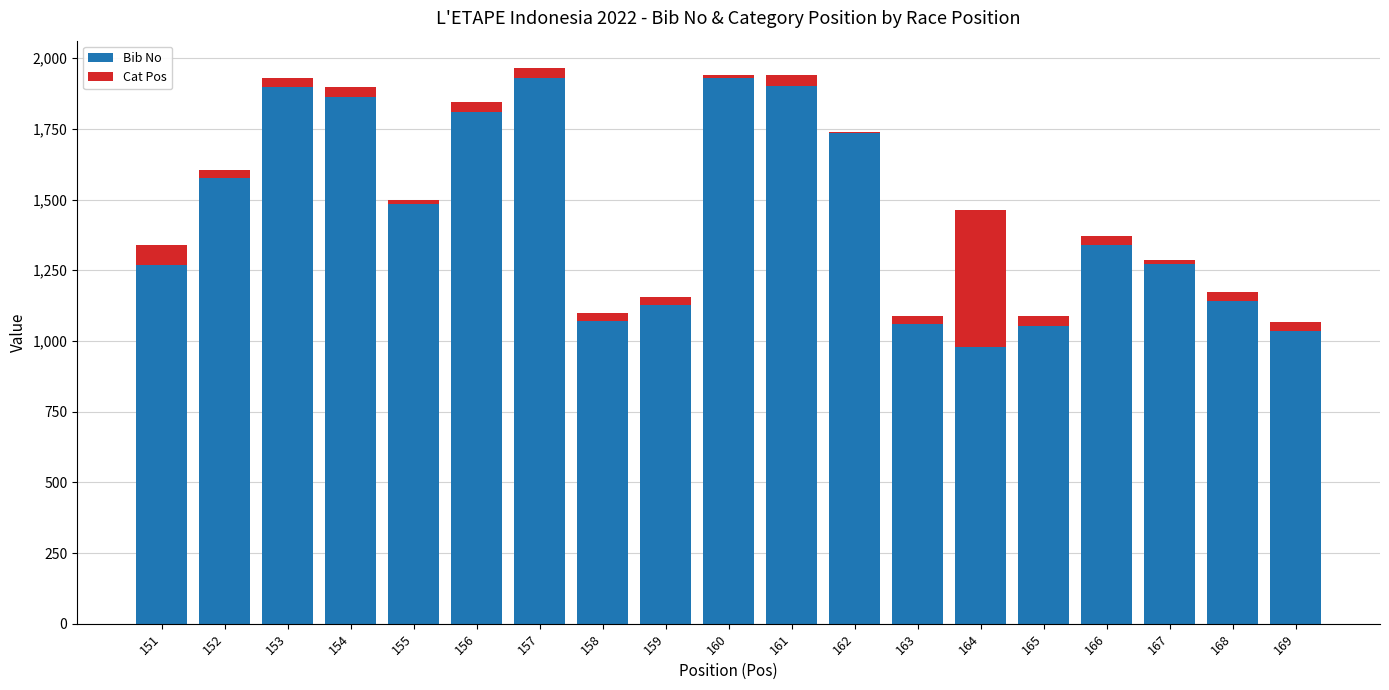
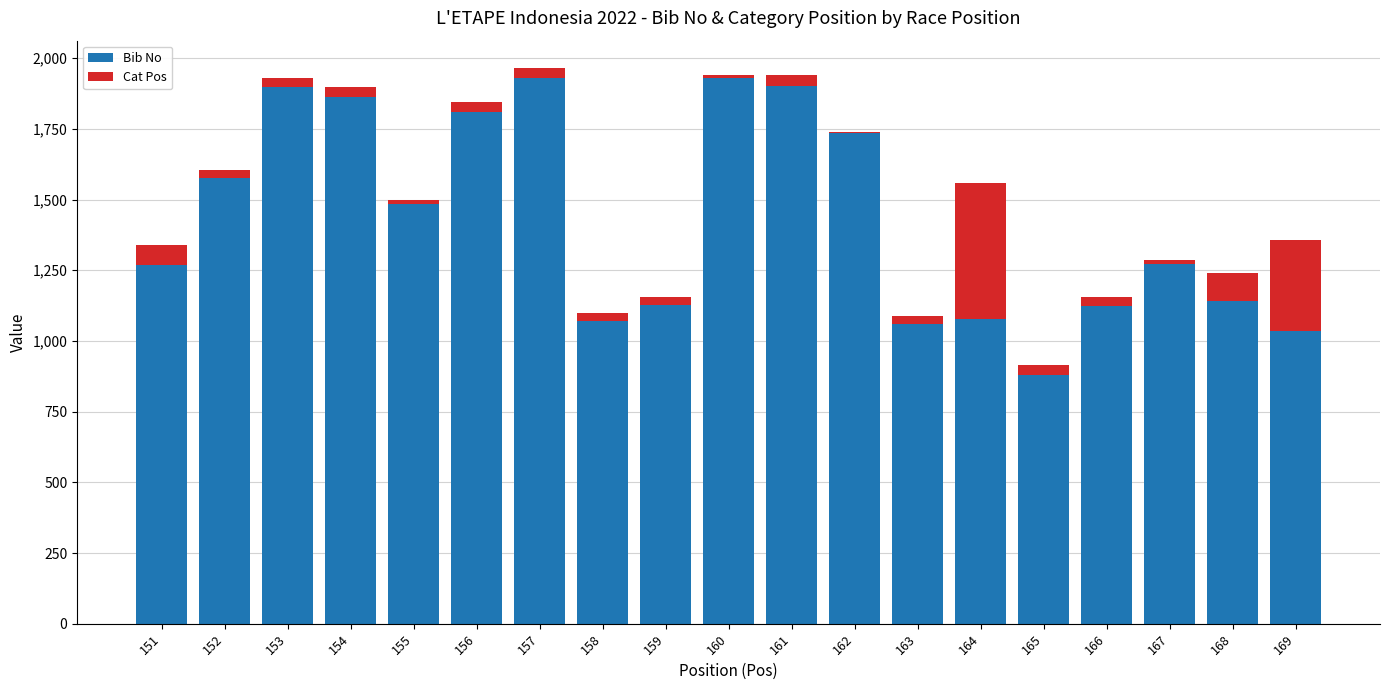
  {
    "Bib No": {
      "151": "1,270",
      "152": "1,580",
      "153": "1,900",
      "154": "1,860",
      "155": "1,490",
      "156": "1,810",
      "157": "1,930",
      "158": "1,070",
      "159": "1,130",
      "160": "1,930",
      "161": "1,900",
      "162": "1,740",
      "163": "1,060",
-     "164": "980",
-     "165": "1,050",
-     "166": "1,340",
+     "164": "1,080",
+     "165": "880",
+     "166": "1,130",
      "167": "1,270",
      "168": "1,140",
      "169": "1,040"
    },
    "Cat Pos": {
      "151": "70",
      "152": "30",
      "153": "30",
      "154": "40",
      "155": "10",
      "156": "40",
      "157": "30",
      "158": "30",
      "159": "30",
      "160": "10",
      "161": "40",
      "163": "30",
      "164": "480",
      "165": "30",
      "166": "30",
      "167": "10",
-     "168": "30",
-     "169": "30"
+     "168": "100",
+     "169": "320"
    }
  }
